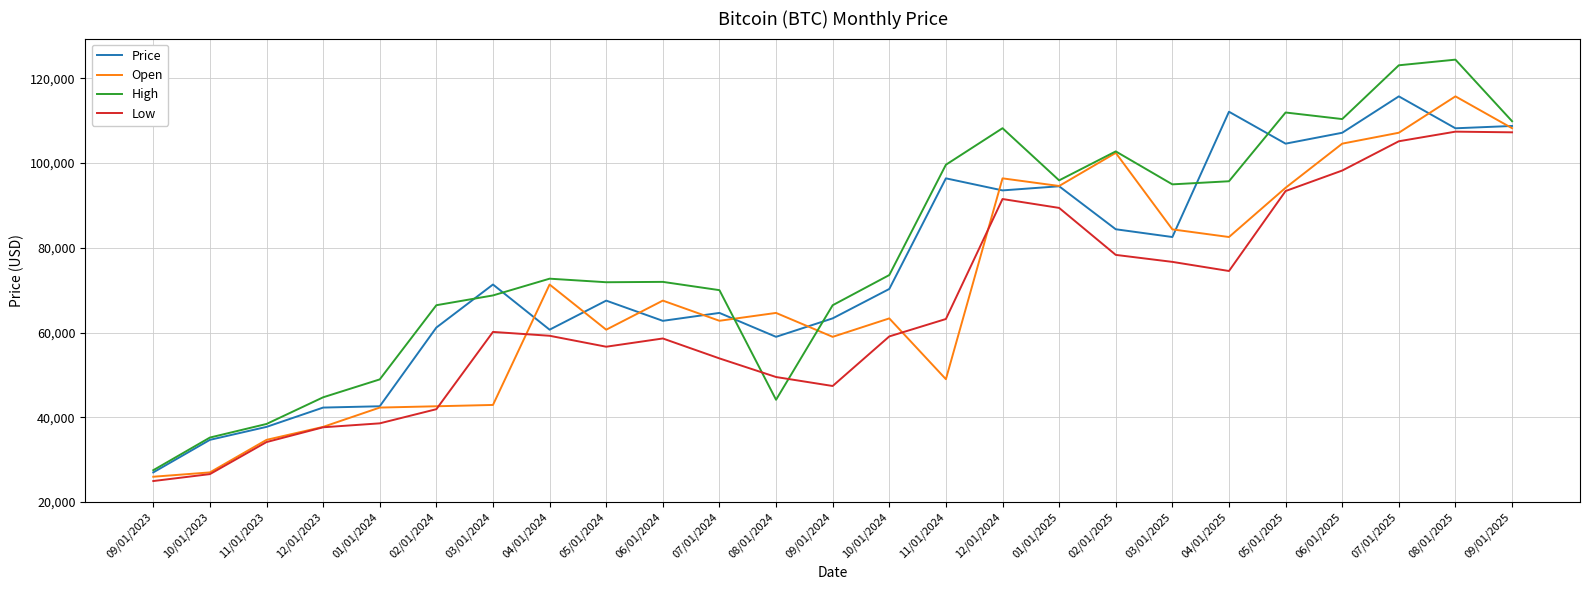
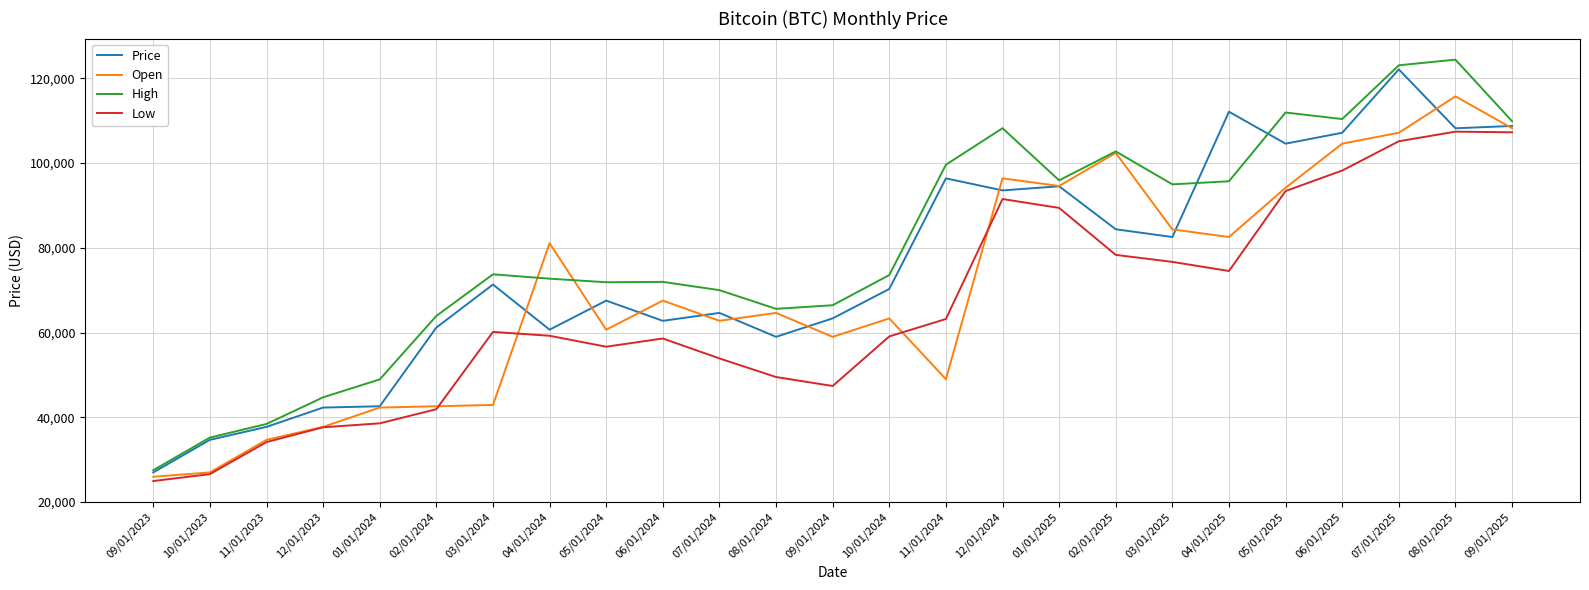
  {
    "Price": {
      "11/01/2023": "38,000",
      "12/01/2023": "42,000",
      "02/01/2024": "61,000",
      "03/01/2024": "71,000",
      "04/01/2024": "61,000",
      "05/01/2024": "68,000",
      "06/01/2024": "63,000",
      "07/01/2024": "65,000",
      "08/01/2024": "59,000",
      "09/01/2024": "63,000",
      "10/01/2024": "70,000",
      "11/01/2024": "96,000",
      "12/01/2024": "94,000",
      "02/01/2025": "84,000",
      "03/01/2025": "83,000",
      "04/01/2025": "112,000",
      "05/01/2025": "105,000",
      "06/01/2025": "107,000",
-     "07/01/2025": "116,000",
+     "07/01/2025": "122,000",
      "08/01/2025": "108,000"
    },
    "Open": {
      "09/01/2023": "26,000",
      "02/01/2024": "43,000",
      "03/01/2024": "43,000",
-     "04/01/2024": "71,000",
+     "04/01/2024": "81,000",
      "05/01/2024": "61,000",
      "06/01/2024": "68,000",
      "07/01/2024": "63,000",
      "08/01/2024": "65,000",
      "09/01/2024": "59,000",
      "10/01/2024": "63,000",
      "11/01/2024": "49,000",
      "12/01/2024": "96,000",
      "03/01/2025": "84,000",
      "04/01/2025": "83,000",
      "05/01/2025": "94,000",
      "06/01/2025": "105,000",
      "07/01/2025": "107,000",
      "08/01/2025": "116,000"
    },
    "High": {
      "11/01/2023": "38,000",
      "12/01/2023": "45,000",
      "01/01/2024": "49,000",
-     "02/01/2024": "66,000",
-     "03/01/2024": "69,000",
+     "02/01/2024": "64,000",
+     "03/01/2024": "74,000",
      "04/01/2024": "73,000",
      "05/01/2024": "72,000",
      "06/01/2024": "72,000",
      "07/01/2024": "70,000",
-     "08/01/2024": "44,000",
+     "08/01/2024": "66,000",
      "09/01/2024": "66,000",
      "10/01/2024": "74,000",
      "11/01/2024": "100,000",
      "12/01/2024": "108,000",
      "01/01/2025": "96,000",
      "03/01/2025": "95,000",
      "04/01/2025": "96,000",
      "05/01/2025": "112,000",
      "06/01/2025": "110,000",
      "07/01/2025": "123,000",
      "08/01/2025": "124,000",
      "09/01/2025": "110,000"
    },
    "Low": {
      "09/01/2023": "25,000",
      "01/01/2024": "39,000",
      "02/01/2024": "42,000",
      "03/01/2024": "60,000",
      "04/01/2024": "59,000",
      "05/01/2024": "57,000",
      "06/01/2024": "59,000",
      "07/01/2024": "54,000",
      "08/01/2024": "49,000",
      "09/01/2024": "47,000",
      "10/01/2024": "59,000",
      "11/01/2024": "63,000",
      "12/01/2024": "92,000",
      "01/01/2025": "89,000",
      "02/01/2025": "78,000",
      "03/01/2025": "77,000",
      "04/01/2025": "75,000",
      "05/01/2025": "93,000",
      "06/01/2025": "98,000",
      "07/01/2025": "105,000",
      "08/01/2025": "107,000",
      "09/01/2025": "107,000"
    }
  }
